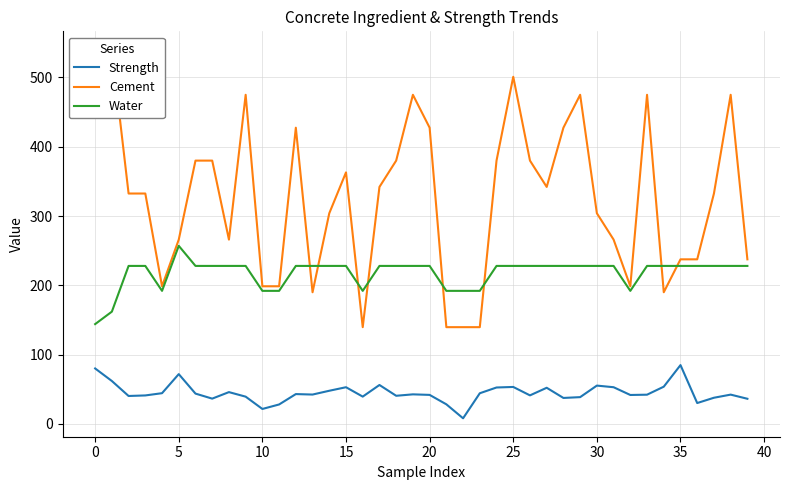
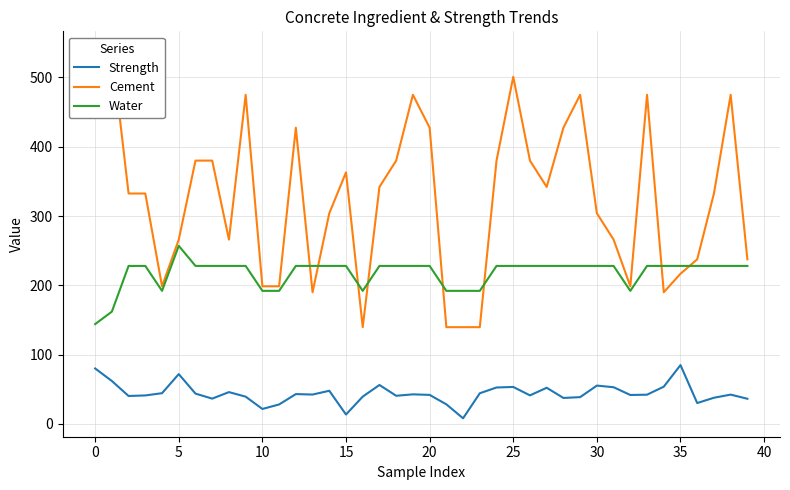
  {
    "Strength": {
      "0": 80,
      "5": 70,
      "10": 20,
-     "15": 50,
+     "15": 10,
      "20": 40,
      "25": 50,
      "30": 60,
      "35": 80
    },
    "Cement": {
      "5": 270,
      "10": 200,
      "15": 360,
      "20": 430,
      "25": 500,
      "30": 300,
-     "35": 240
+     "35": 220
    },
    "Water": {
      "0": 140,
      "5": 260,
      "10": 190,
      "15": 230,
      "20": 230,
      "25": 230,
      "30": 230,
      "35": 230
    }
  }
